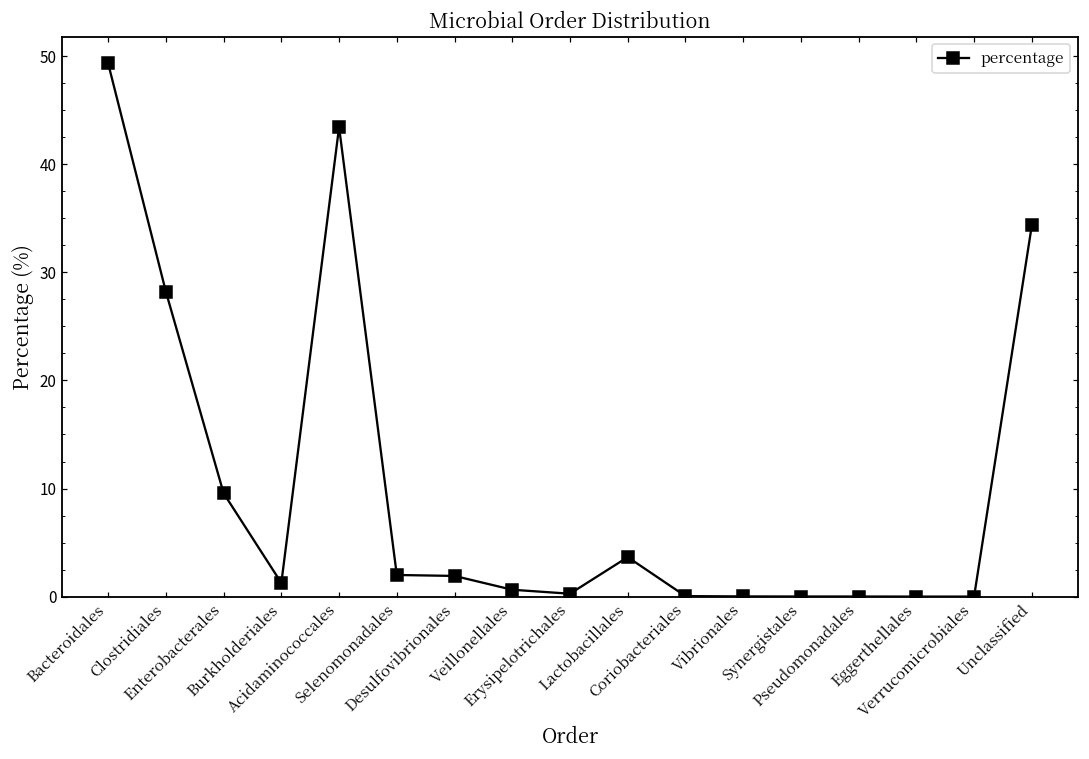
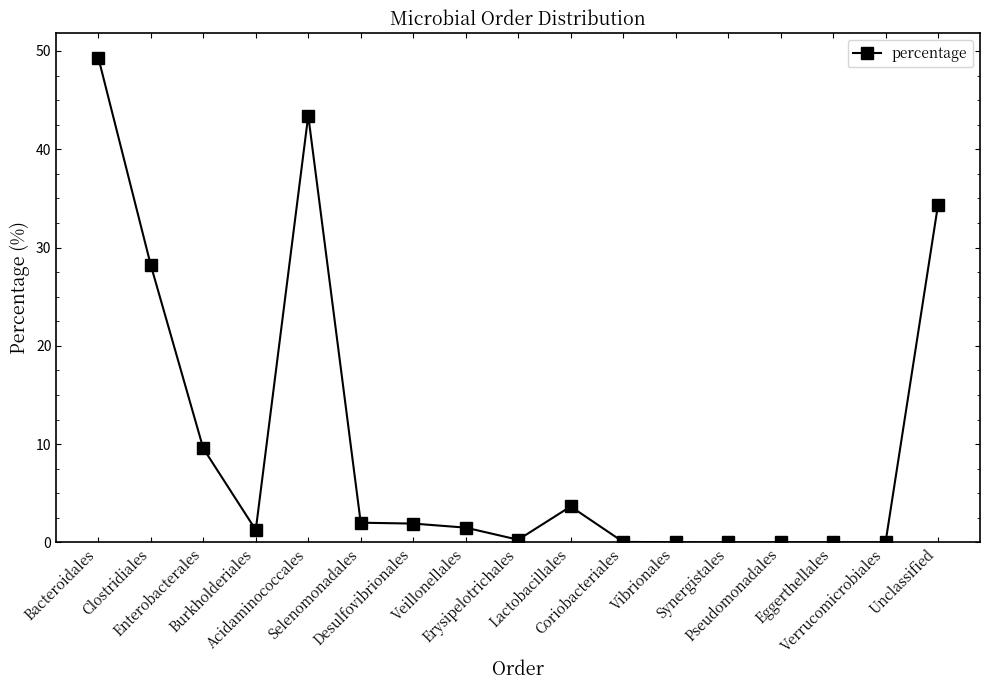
  {
    "Bacteroidales": 49,
    "Clostridiales": 28,
    "Enterobacterales": 10,
    "Burkholderiales": 1,
    "Acidaminococcales": 43,
    "Selenomonadales": 2,
    "Desulfovibrionales": 2,
-   "Veillonellales": 1,
+   "Veillonellales": 2,
    "Erysipelotrichales": 0,
    "Lactobacillales": 4,
    "Coriobacteriales": 0,
    "Vibrionales": 0,
    "Synergistales": 0,
    "Pseudomonadales": 0,
    "Eggerthellales": 0,
    "Verrucomicrobiales": 0,
    "Unclassified": 34
  }
